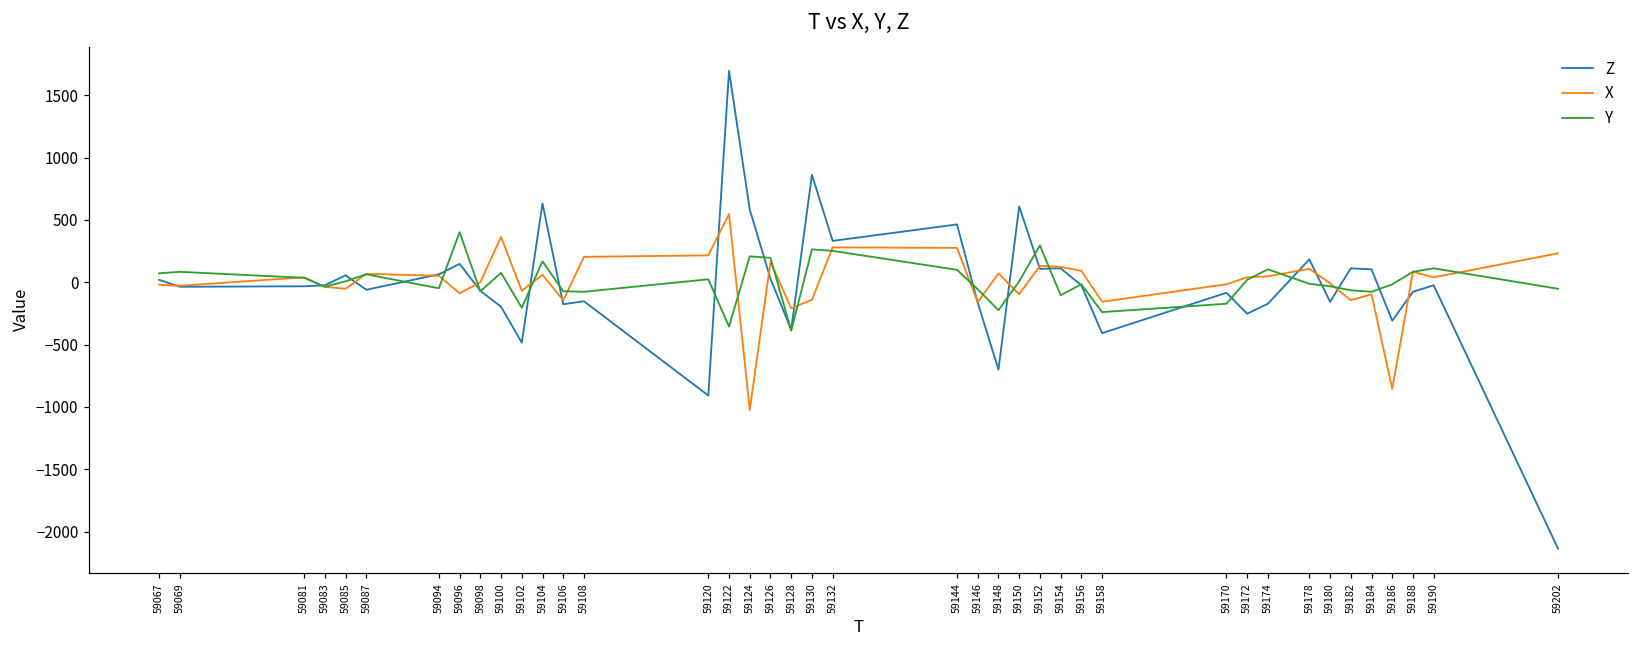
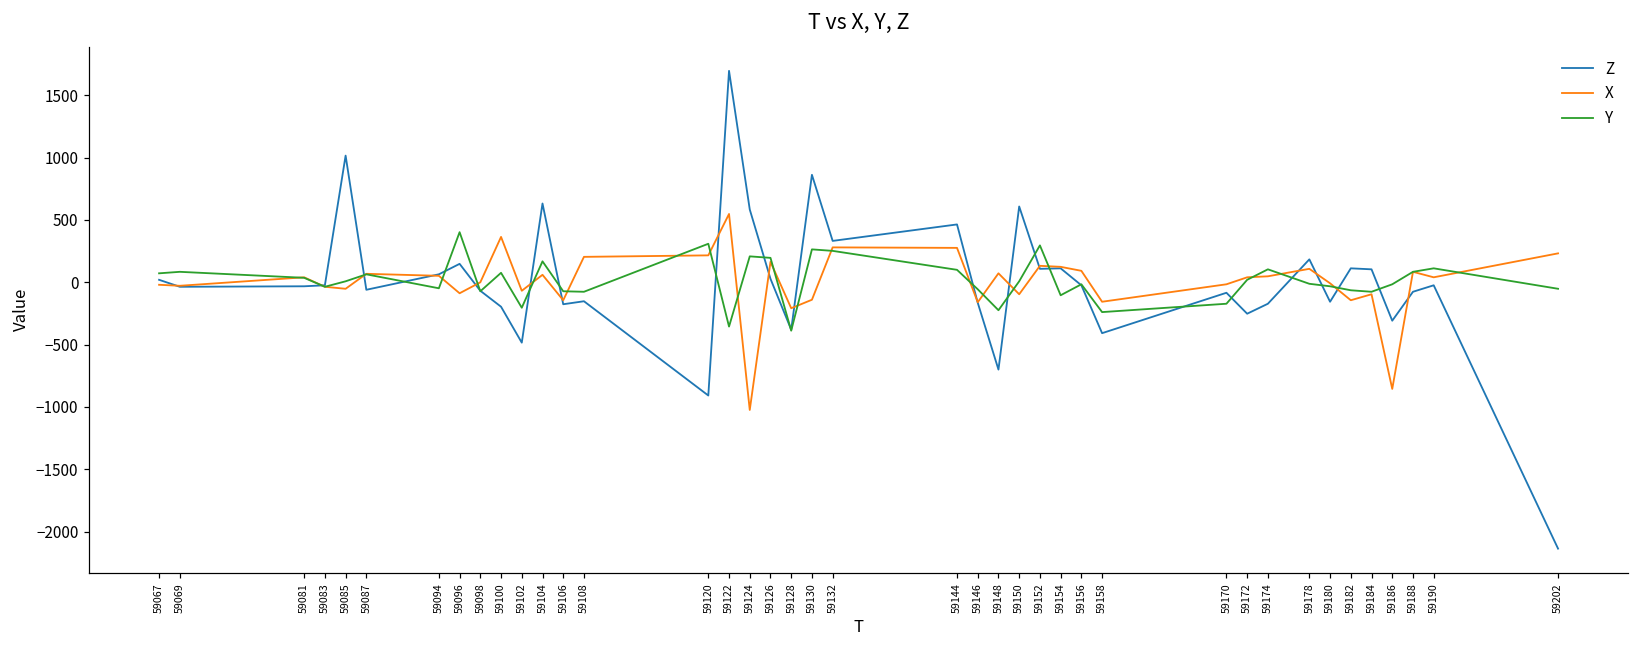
  {
    "Z": {
      "59067": 20,
      "59081": -30,
-     "59085": 60,
+     "59085": 1020,
      "59087": -60,
      "59096": 150,
      "59100": -200,
      "59102": -480,
      "59104": 630,
      "59106": -180,
      "59108": -150,
      "59120": -910,
      "59122": 1700,
      "59124": 580,
      "59126": 30,
      "59130": 860,
      "59132": 330,
      "59144": 460,
      "59148": -700,
      "59150": 610,
      "59152": 110,
      "59158": -410,
      "59170": -80,
      "59172": -250,
      "59174": -170,
      "59178": 180,
      "59180": -160,
      "59182": 110,
      "59184": 100,
      "59186": -310,
      "59188": -80,
      "59190": -20,
      "59202": -2140
    },
    "X": {
      "59067": -20,
      "59085": -50,
      "59096": -90,
      "59098": 0,
      "59100": 360,
      "59102": -70,
      "59104": 60,
      "59106": -140,
      "59108": 200,
      "59120": 220,
      "59122": 550,
      "59124": -1020,
      "59126": 160,
      "59128": -210,
      "59130": -140,
      "59132": 280,
      "59144": 280,
      "59148": 70,
      "59150": -100,
      "59152": 130,
      "59156": 90,
      "59158": -160,
      "59170": -20,
      "59174": 50,
      "59178": 110,
      "59180": -10,
      "59182": -140,
      "59186": -860,
      "59190": 40,
      "59202": 230
    },
    "Y": {
      "59067": 70,
      "59069": 80,
      "59085": 10,
      "59094": -50,
      "59096": 400,
      "59100": 80,
      "59102": -200,
      "59104": 170,
      "59106": -70,
      "59108": -80,
-     "59120": 20,
+     "59120": 310,
      "59122": -360,
      "59124": 210,
      "59126": 200,
      "59130": 260,
      "59132": 250,
      "59144": 100,
      "59146": -60,
      "59148": -220,
      "59150": 10,
      "59152": 300,
      "59154": -100,
      "59158": -240,
      "59170": -170,
      "59174": 100,
      "59178": -10,
      "59180": -30,
      "59182": -60,
      "59186": -20,
      "59190": 110,
      "59202": -50
    }
  }
